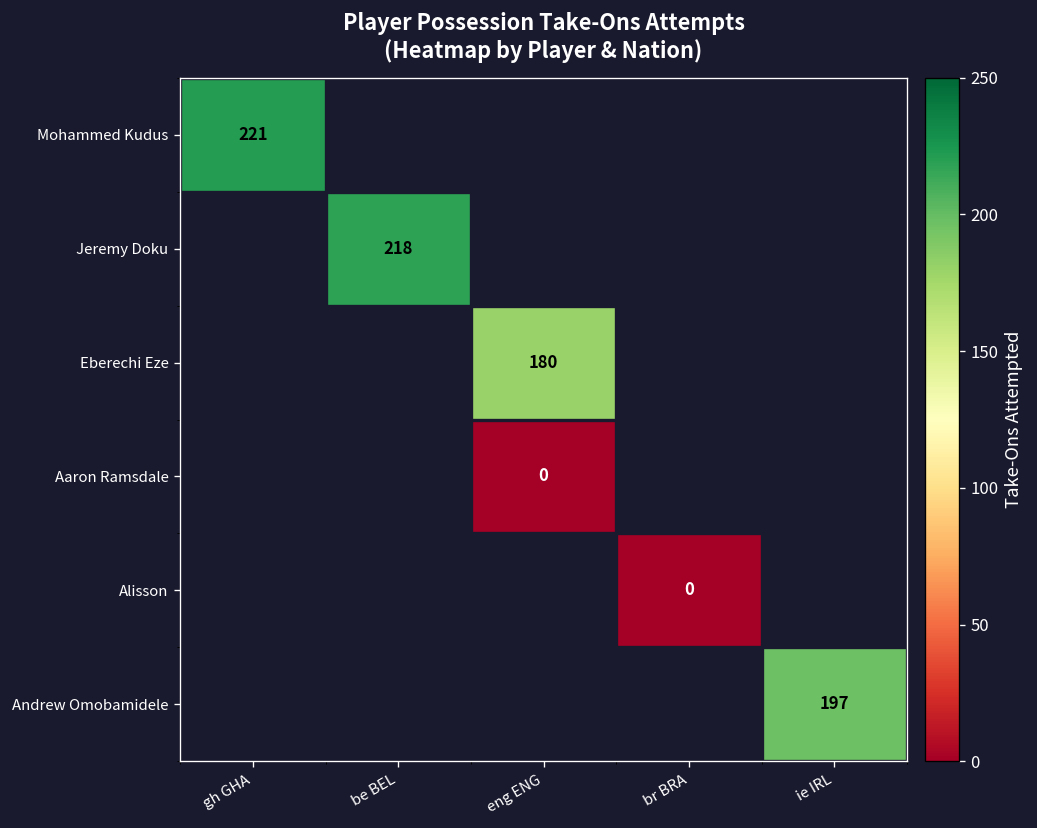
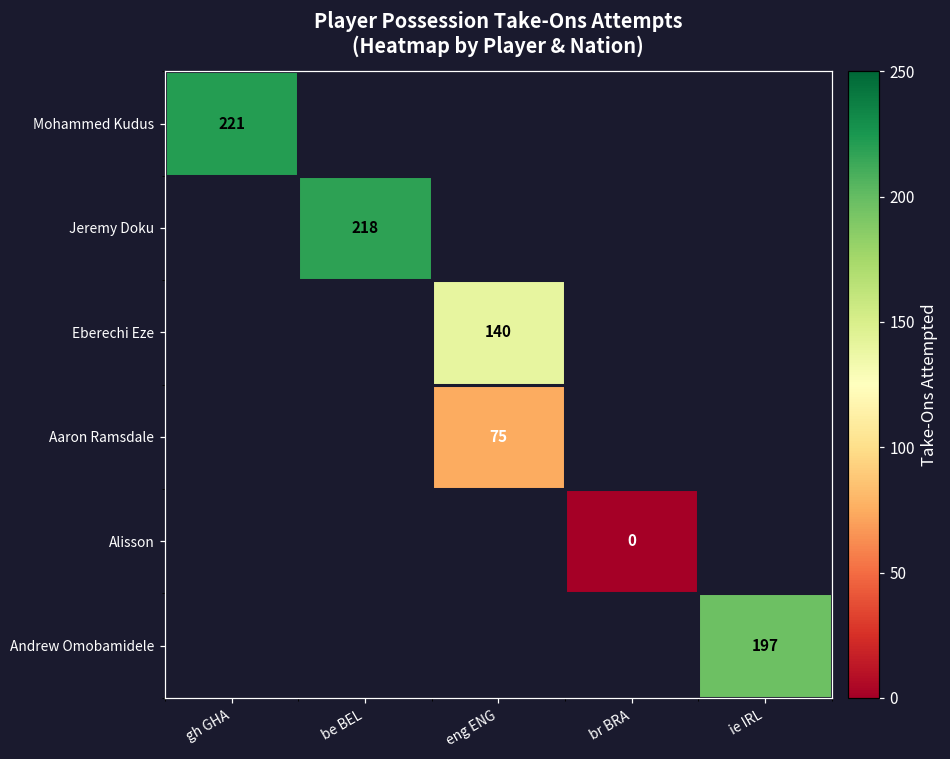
  {
    "Mohammed Kudus": {
      "gh GHA": 221
    },
    "Jeremy Doku": {
      "be BEL": 218
    },
    "Eberechi Eze": {
-     "eng ENG": 180
+     "eng ENG": 140
    },
    "Aaron Ramsdale": {
-     "eng ENG": 0
+     "eng ENG": 75
    },
    "Alisson": {
      "br BRA": 0
    },
    "Andrew Omobamidele": {
      "ie IRL": 197
    }
  }
